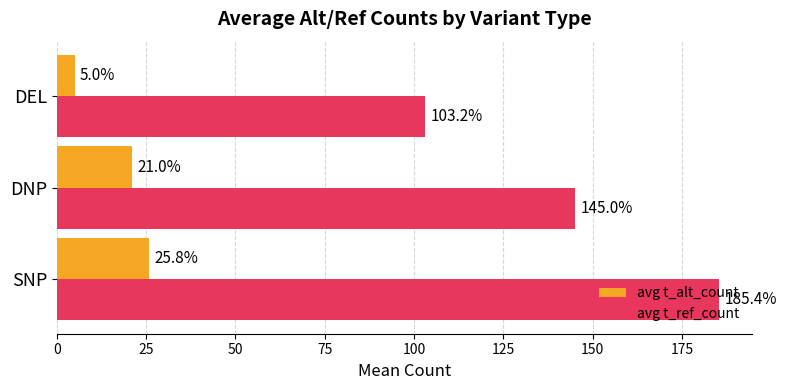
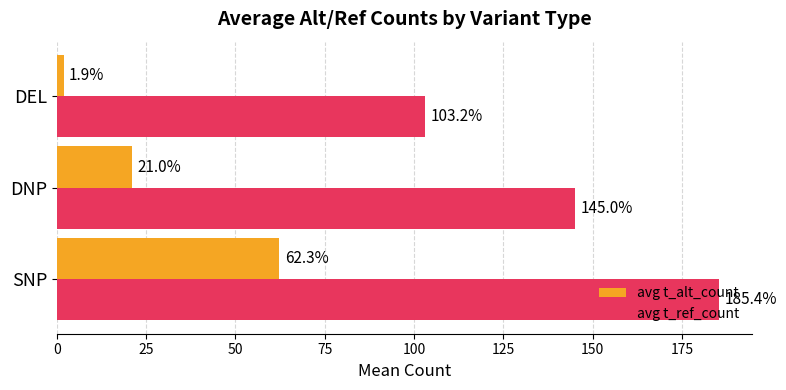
  {
    "avg t_alt_count": {
-     "DEL": "5.0%",
+     "DEL": "1.9%",
      "DNP": "21.0%",
-     "SNP": "25.8%"
+     "SNP": "62.3%"
    },
    "avg t_ref_count": {
      "DEL": "103.2%",
      "DNP": "145.0%"
    }
  }
